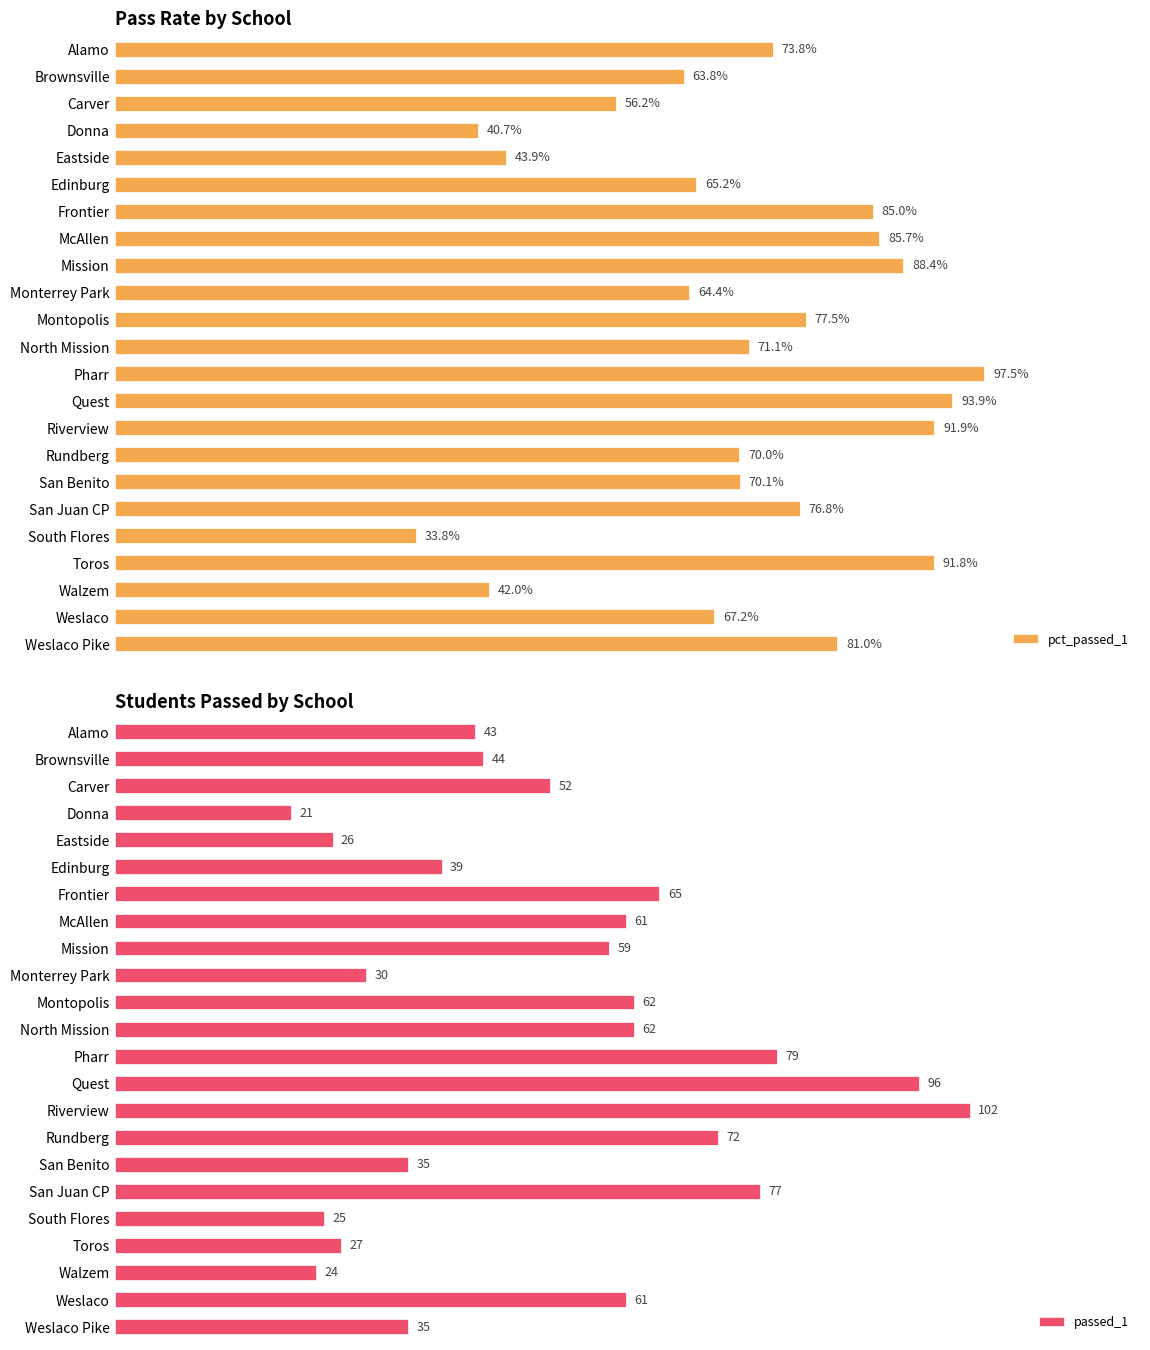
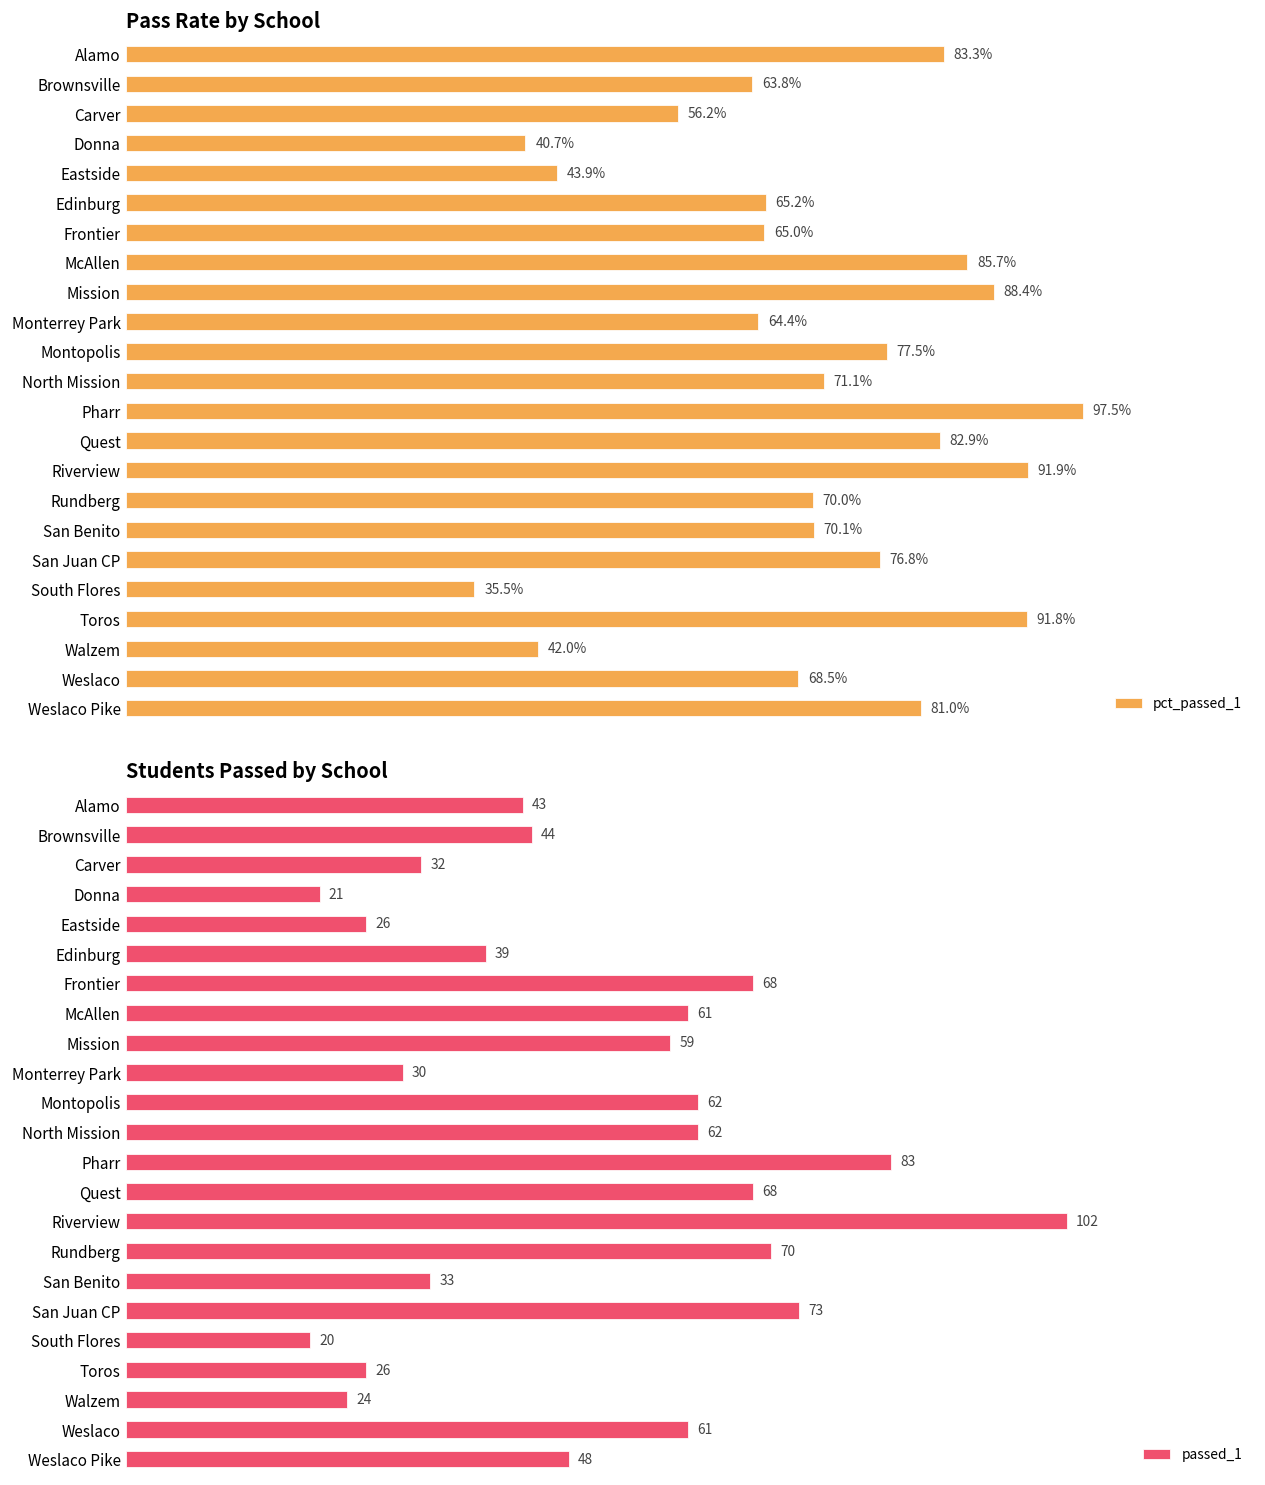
  {
    "Pass Rate by School": {
-     "Alamo": "73.8%",
+     "Alamo": "83.3%",
      "Brownsville": "63.8%",
      "Carver": "56.2%",
      "Donna": "40.7%",
      "Eastside": "43.9%",
      "Edinburg": "65.2%",
-     "Frontier": "85.0%",
+     "Frontier": "65.0%",
      "McAllen": "85.7%",
      "Mission": "88.4%",
      "Monterrey Park": "64.4%",
      "Montopolis": "77.5%",
      "North Mission": "71.1%",
      "Pharr": "97.5%",
-     "Quest": "93.9%",
+     "Quest": "82.9%",
      "Riverview": "91.9%",
      "Rundberg": "70.0%",
      "San Benito": "70.1%",
      "San Juan CP": "76.8%",
-     "South Flores": "33.8%",
+     "South Flores": "35.5%",
      "Toros": "91.8%",
      "Walzem": "42.0%",
-     "Weslaco": "67.2%",
+     "Weslaco": "68.5%",
      "Weslaco Pike": "81.0%"
    },
    "Students Passed by School": {
      "Alamo": "43",
      "Brownsville": "44",
-     "Carver": "52",
+     "Carver": "32",
      "Donna": "21",
      "Eastside": "26",
      "Edinburg": "39",
-     "Frontier": "65",
+     "Frontier": "68",
      "McAllen": "61",
      "Mission": "59",
      "Monterrey Park": "30",
      "Montopolis": "62",
      "North Mission": "62",
-     "Pharr": "79",
-     "Quest": "96",
+     "Pharr": "83",
+     "Quest": "68",
      "Riverview": "102",
-     "Rundberg": "72",
-     "San Benito": "35",
-     "San Juan CP": "77",
-     "South Flores": "25",
-     "Toros": "27",
+     "Rundberg": "70",
+     "San Benito": "33",
+     "San Juan CP": "73",
+     "South Flores": "20",
+     "Toros": "26",
      "Walzem": "24",
      "Weslaco": "61",
-     "Weslaco Pike": "35"
+     "Weslaco Pike": "48"
    }
  }
